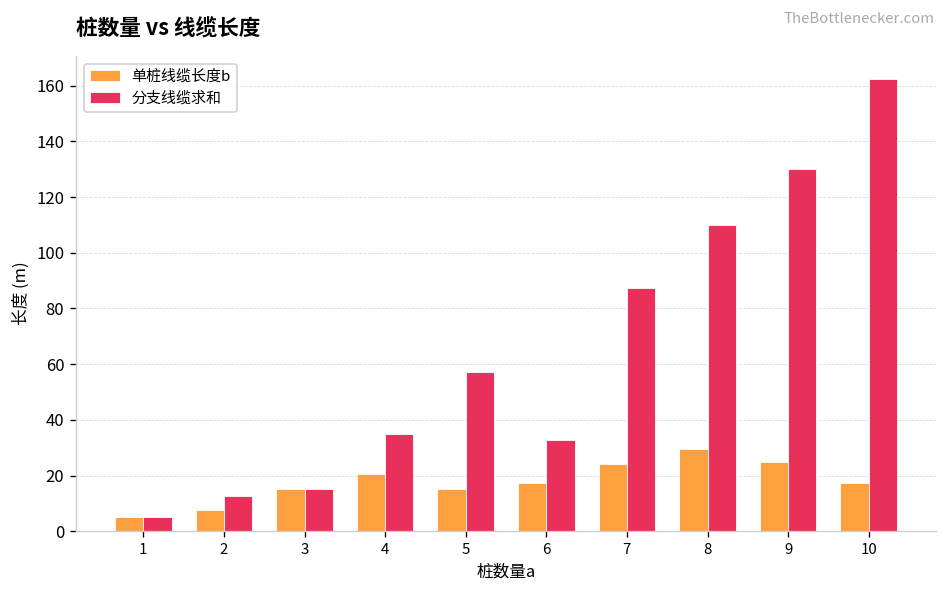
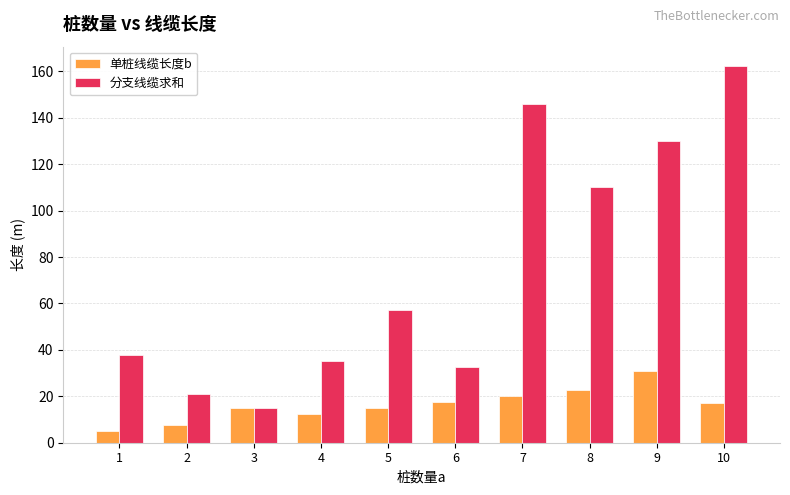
  {
    "单桩线缆长度b": {
      "1": 5,
      "2": 8,
      "3": 15,
-     "4": 21,
+     "4": 13,
      "5": 15,
      "6": 18,
-     "7": 24,
-     "8": 30,
-     "9": 25,
+     "7": 20,
+     "8": 23,
+     "9": 31,
      "10": 17
    },
    "分支线缆求和": {
-     "1": 5,
-     "2": 13,
+     "1": 38,
+     "2": 21,
      "3": 15,
      "4": 35,
      "5": 57,
      "6": 33,
-     "7": 88,
+     "7": 146,
      "8": 110,
      "9": 130,
      "10": 163
    }
  }
